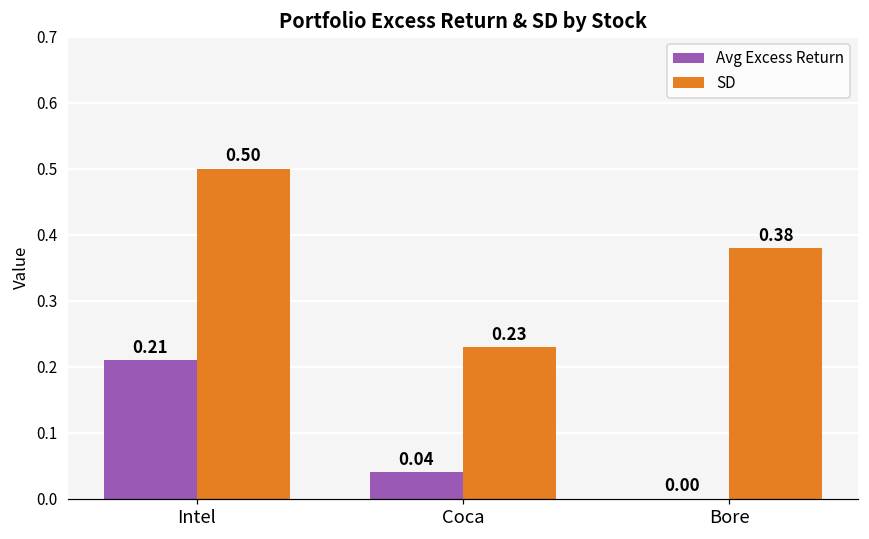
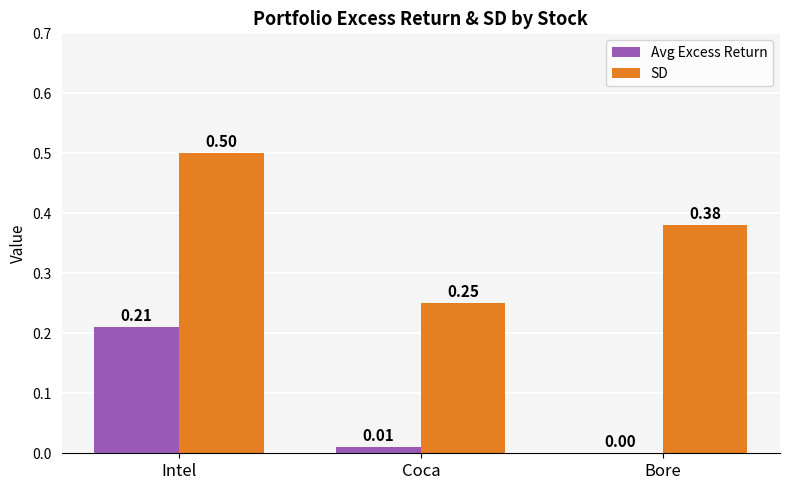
  {
    "Avg Excess Return": {
      "Intel": 0.21,
-     "Coca": 0.04,
+     "Coca": 0.01,
      "Bore": 0.00
    },
    "SD": {
      "Intel": 0.50,
-     "Coca": 0.23,
+     "Coca": 0.25,
      "Bore": 0.38
    }
  }
